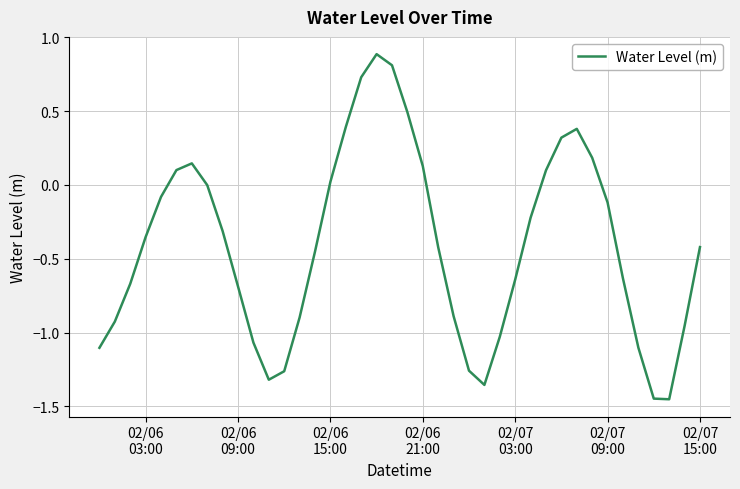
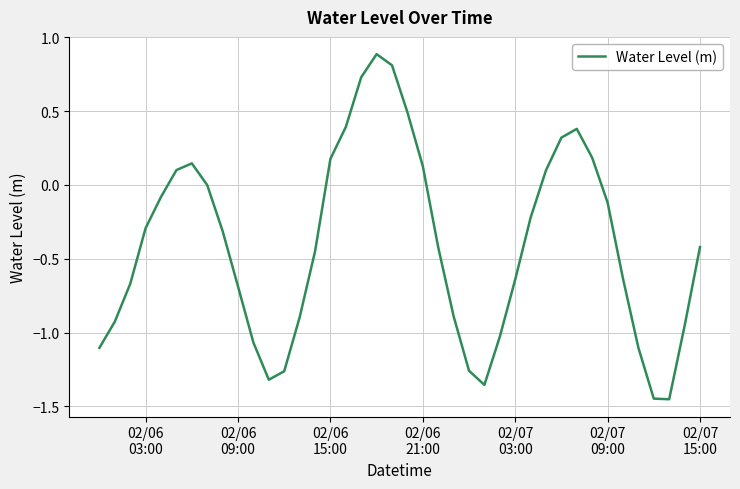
  {
-   "02/06 03:00": -0.35,
+   "02/06 03:00": -0.29,
    "02/06 09:00": -0.69,
-   "02/06 15:00": 0.02,
+   "02/06 15:00": 0.18,
    "02/06 21:00": 0.13,
    "02/07 03:00": -0.64,
    "02/07 09:00": -0.12,
    "02/07 15:00": -0.42
  }
